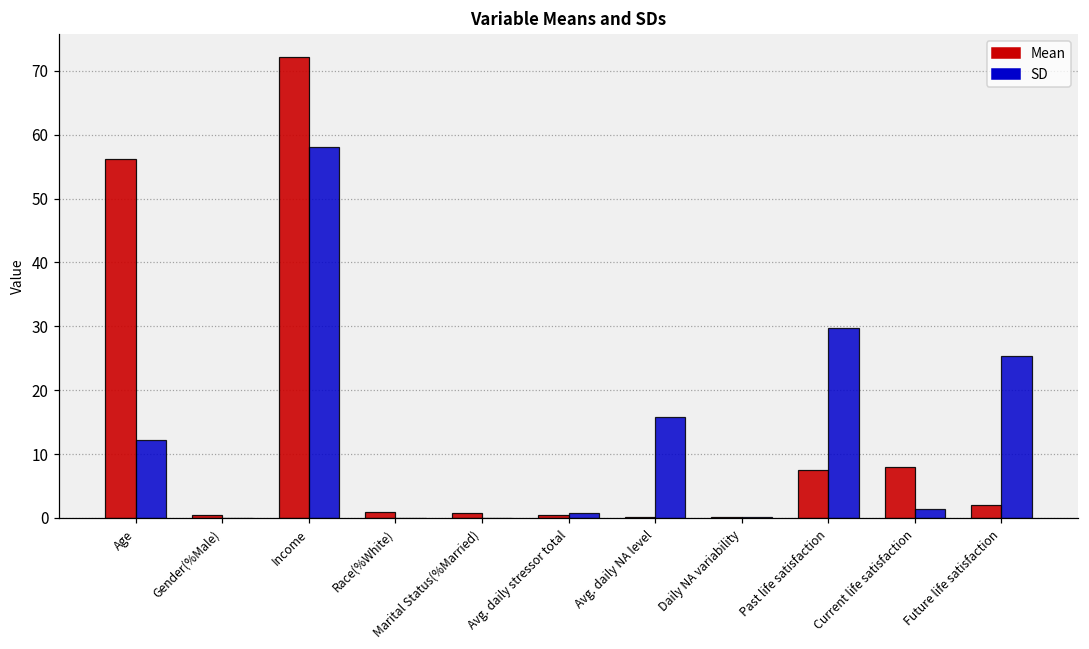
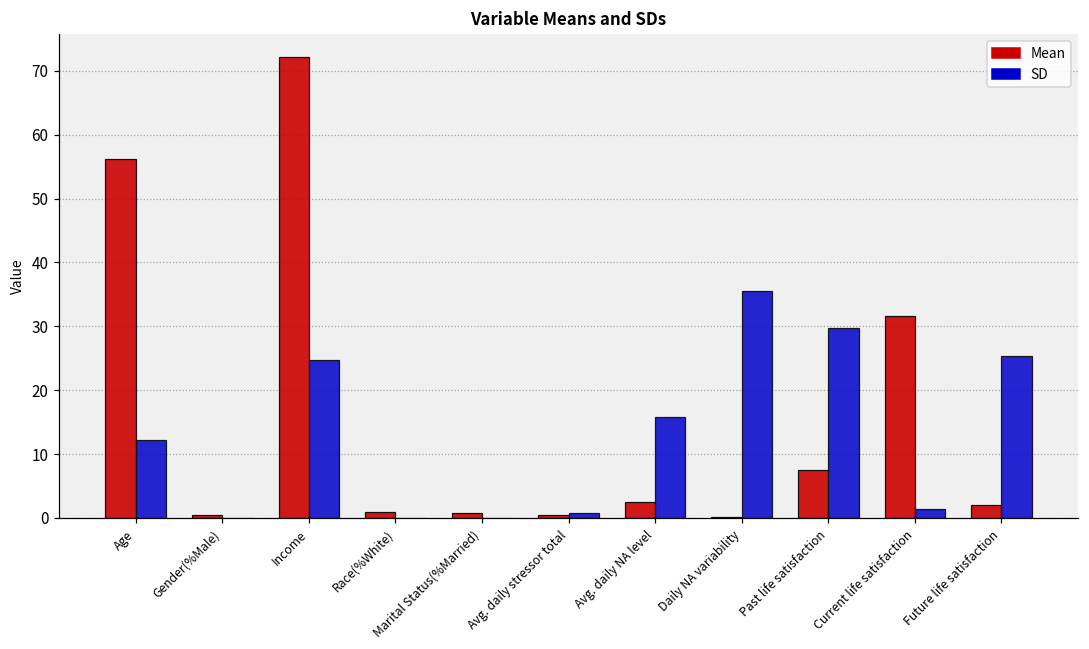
  {
    "Mean": {
      "Age": 56,
      "Gender(%Male)": 0,
      "Income": 72,
      "Race(%White)": 1,
      "Marital Status(%Married)": 1,
      "Avg. daily stressor total": 1,
-     "Avg. daily NA level": 0,
+     "Avg. daily NA level": 2,
      "Past life satisfaction": 8,
-     "Current life satisfaction": 8,
+     "Current life satisfaction": 32,
      "Future life satisfaction": 2
    },
    "SD": {
      "Age": 12,
      "Gender(%Male)": 0,
-     "Income": 58,
+     "Income": 25,
      "Race(%White)": 0,
      "Marital Status(%Married)": 0,
      "Avg. daily stressor total": 1,
      "Avg. daily NA level": 16,
-     "Daily NA variability": 0,
+     "Daily NA variability": 36,
      "Past life satisfaction": 30,
      "Current life satisfaction": 1,
      "Future life satisfaction": 25
    }
  }
